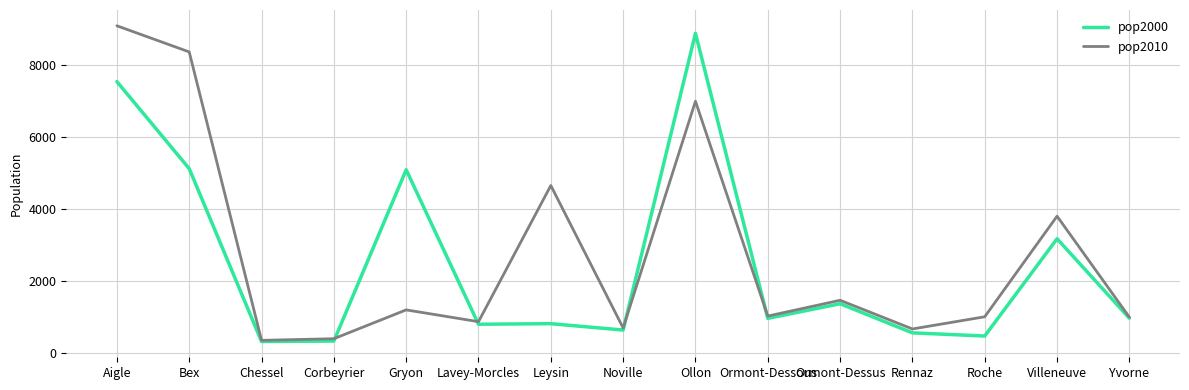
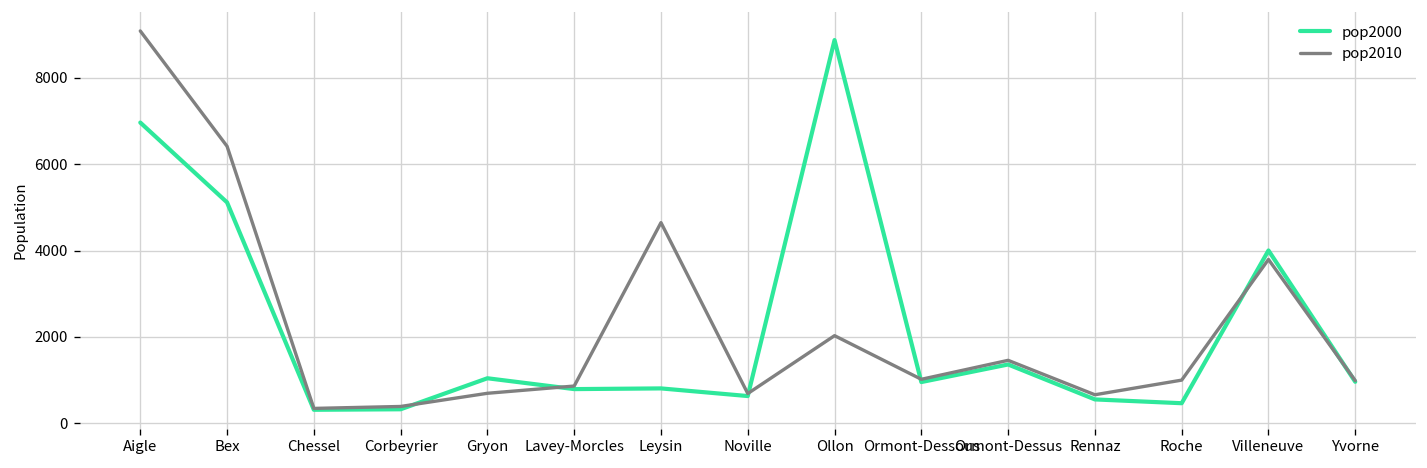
  {
    "pop2000": {
-     "Aigle": 7500,
+     "Aigle": 7000,
      "Bex": 5100,
-     "Gryon": 5100,
+     "Gryon": 1000,
      "Leysin": 800,
      "Ollon": 8900,
      "Rennaz": 600,
      "Roche": 500,
-     "Villeneuve": 3200
+     "Villeneuve": 4000
    },
    "pop2010": {
      "Aigle": 9100,
-     "Bex": 8400,
-     "Gryon": 1200,
+     "Bex": 6400,
+     "Gryon": 700,
      "Leysin": 4600,
-     "Ollon": 7000,
+     "Ollon": 2000,
      "Rennaz": 700,
      "Roche": 1000,
      "Villeneuve": 3800
    }
  }
